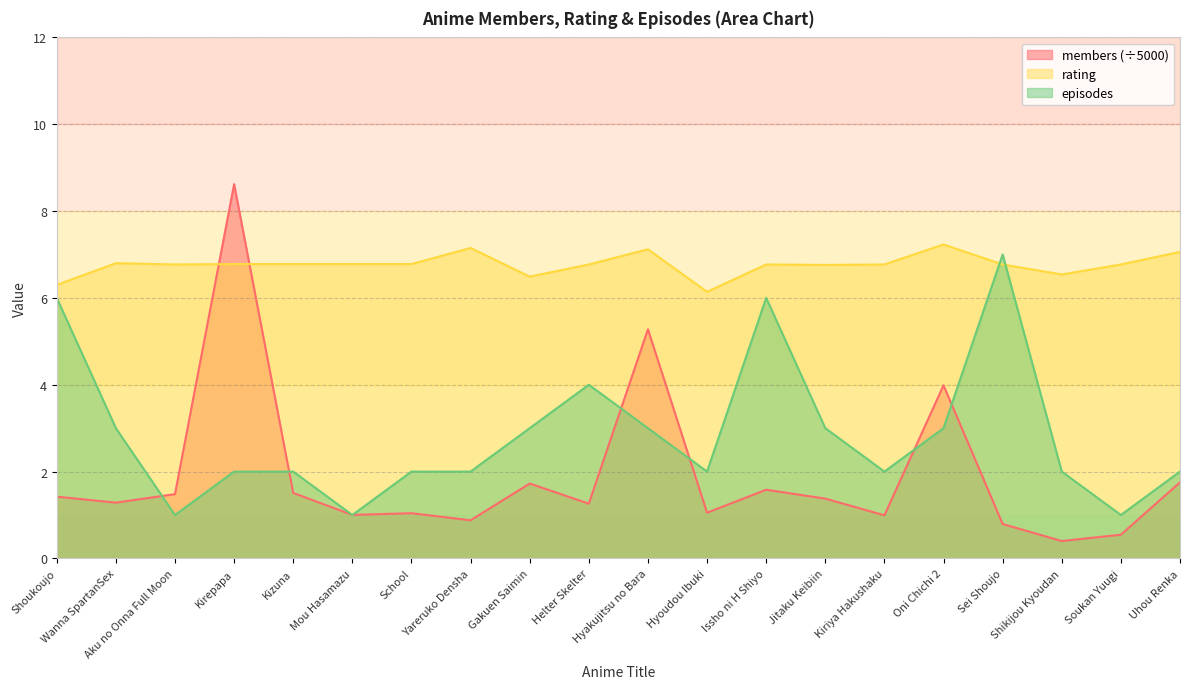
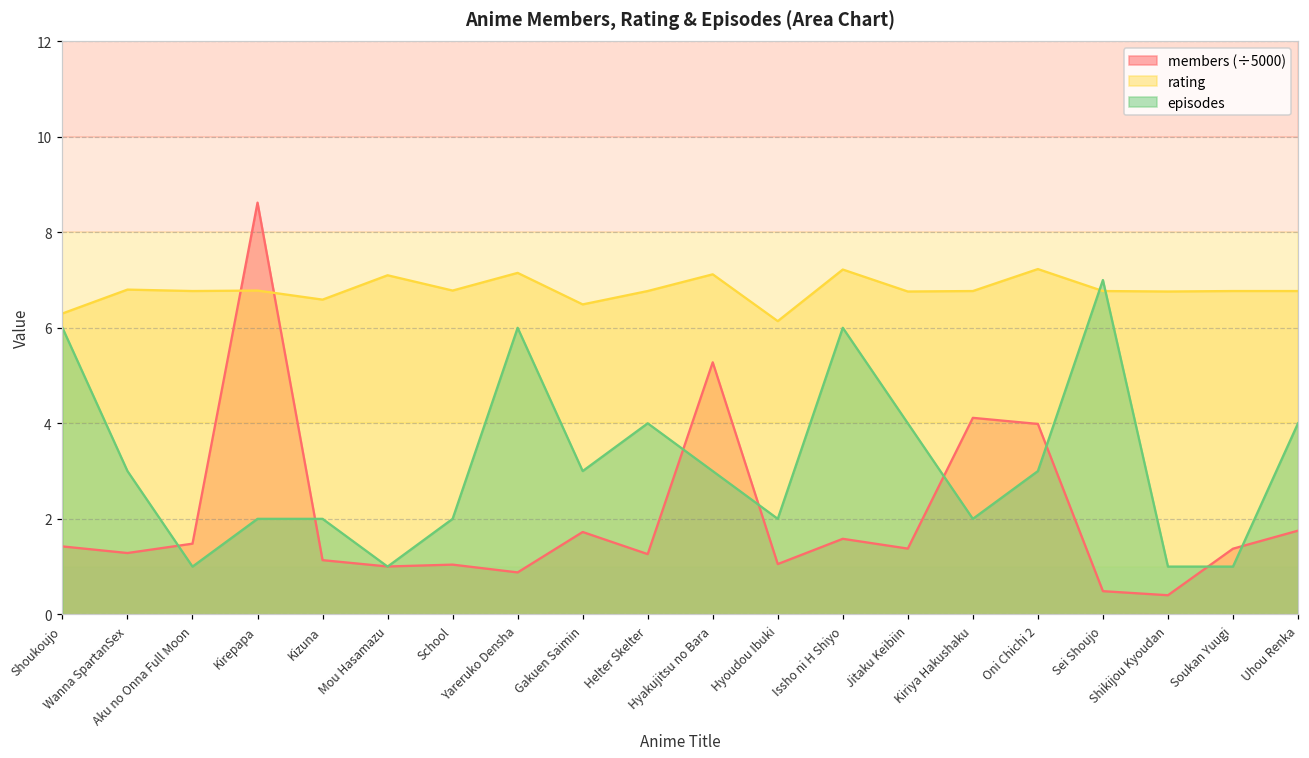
  {
    "members (÷5000)": {
      "Shoukoujo": 1.4,
      "Wanna SpartanSex": 1.3,
      "Aku no Onna Full Moon": 1.5,
      "Kirepapa": 8.6,
-     "Kizuna": 1.5,
+     "Kizuna": 1.1,
      "School": 1.0,
      "Yareruko Densha": 0.9,
      "Gakuen Saimin": 1.7,
      "Helter Skelter": 1.3,
      "Hyakujitsu no Bara": 5.3,
      "Hyoudou Ibuki": 1.1,
      "Issho ni H Shiyo": 1.6,
      "Jitaku Keibiin": 1.4,
-     "Kiriya Hakushaku": 1.0,
+     "Kiriya Hakushaku": 4.1,
      "Oni Chichi 2": 4.0,
-     "Sei Shoujo": 0.8,
+     "Sei Shoujo": 0.5,
      "Shikijou Kyoudan": 0.4,
-     "Soukan Yuugi": 0.5,
+     "Soukan Yuugi": 1.4,
      "Uhou Renka": 1.8
    },
    "rating": {
      "Shoukoujo": 6.3,
      "Wanna SpartanSex": 6.8,
      "Aku no Onna Full Moon": 6.8,
      "Kirepapa": 6.8,
-     "Kizuna": 6.8,
-     "Mou Hasamazu": 6.8,
+     "Kizuna": 6.6,
+     "Mou Hasamazu": 7.1,
      "School": 6.8,
      "Yareruko Densha": 7.2,
      "Gakuen Saimin": 6.5,
      "Helter Skelter": 6.8,
      "Hyakujitsu no Bara": 7.1,
      "Hyoudou Ibuki": 6.1,
-     "Issho ni H Shiyo": 6.8,
+     "Issho ni H Shiyo": 7.2,
      "Jitaku Keibiin": 6.8,
      "Kiriya Hakushaku": 6.8,
      "Oni Chichi 2": 7.2,
      "Sei Shoujo": 6.8,
-     "Shikijou Kyoudan": 6.5,
+     "Shikijou Kyoudan": 6.8,
      "Soukan Yuugi": 6.8,
-     "Uhou Renka": 7.1
+     "Uhou Renka": 6.8
    },
    "episodes": {
      "Shoukoujo": 6,
      "Wanna SpartanSex": 3,
      "Aku no Onna Full Moon": 1,
      "Kirepapa": 2,
      "Kizuna": 2,
      "School": 2,
-     "Yareruko Densha": 2,
+     "Yareruko Densha": 6,
      "Gakuen Saimin": 3,
      "Helter Skelter": 4,
      "Hyakujitsu no Bara": 3,
      "Hyoudou Ibuki": 2,
      "Issho ni H Shiyo": 6,
-     "Jitaku Keibiin": 3,
+     "Jitaku Keibiin": 4,
      "Kiriya Hakushaku": 2,
      "Oni Chichi 2": 3,
      "Sei Shoujo": 7,
-     "Shikijou Kyoudan": 2,
+     "Shikijou Kyoudan": 1,
      "Soukan Yuugi": 1,
-     "Uhou Renka": 2
+     "Uhou Renka": 4
    }
  }
